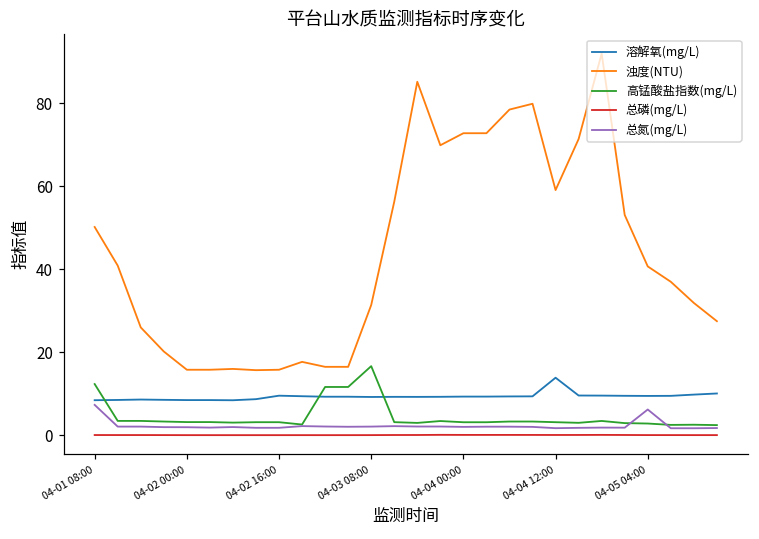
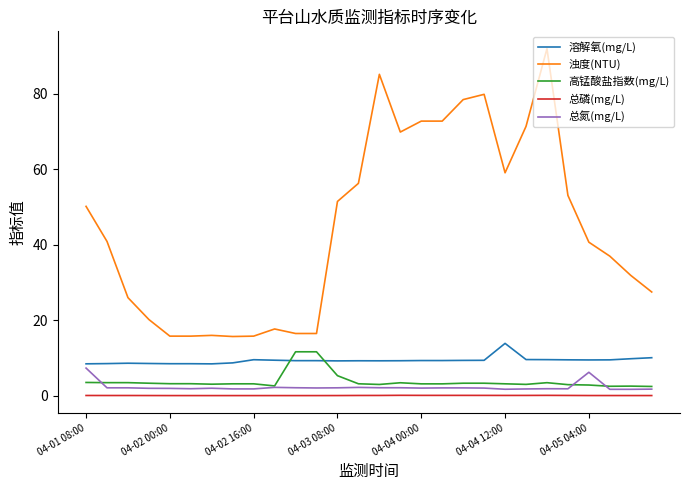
  {
    "溶解氧(mg/L)": {
      "04-01 08:00": 8,
      "04-02 16:00": 10,
      "04-03 08:00": 9,
      "04-04 12:00": 14,
      "04-05 04:00": 9
    },
    "浊度(NTU)": {
      "04-01 08:00": 50,
      "04-02 16:00": 16,
-     "04-03 08:00": 31,
+     "04-03 08:00": 52,
      "04-04 12:00": 59,
      "04-05 04:00": 41
    },
    "高锰酸盐指数(mg/L)": {
-     "04-01 08:00": 12,
+     "04-01 08:00": 4,
      "04-02 16:00": 3,
-     "04-03 08:00": 17,
+     "04-03 08:00": 5,
      "04-04 12:00": 3,
      "04-05 04:00": 3
    },
    "总磷(mg/L)": {
      "04-01 08:00": 0,
      "04-02 16:00": 0,
      "04-03 08:00": 0,
      "04-04 12:00": 0,
      "04-05 04:00": 0
    },
    "总氮(mg/L)": {
      "04-01 08:00": 7,
      "04-02 16:00": 2,
      "04-03 08:00": 2,
      "04-04 12:00": 2,
      "04-05 04:00": 6
    }
  }
